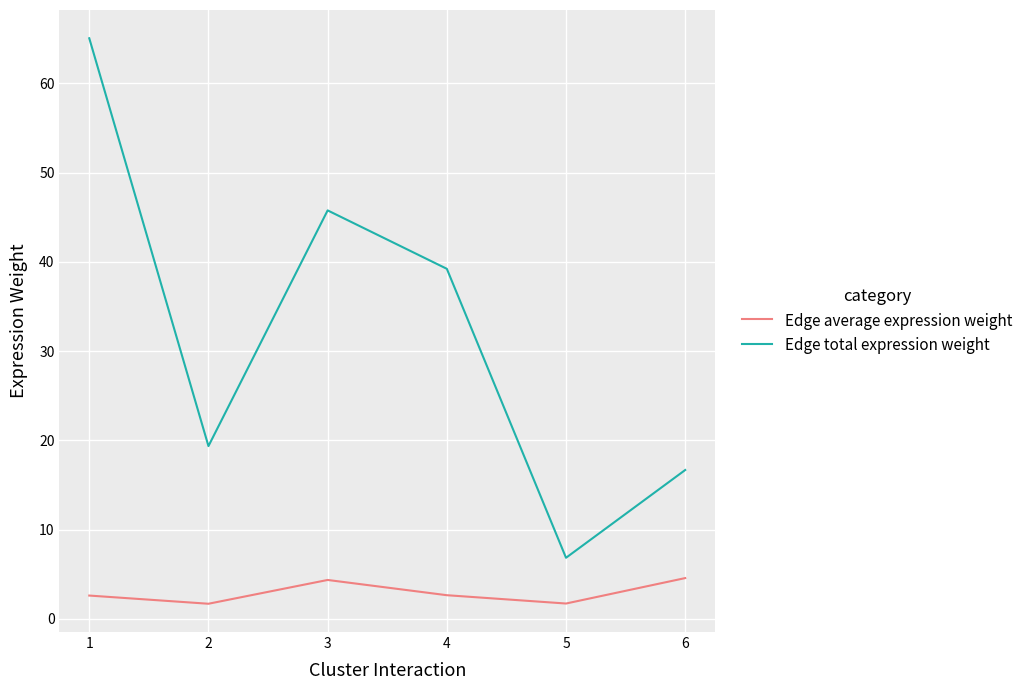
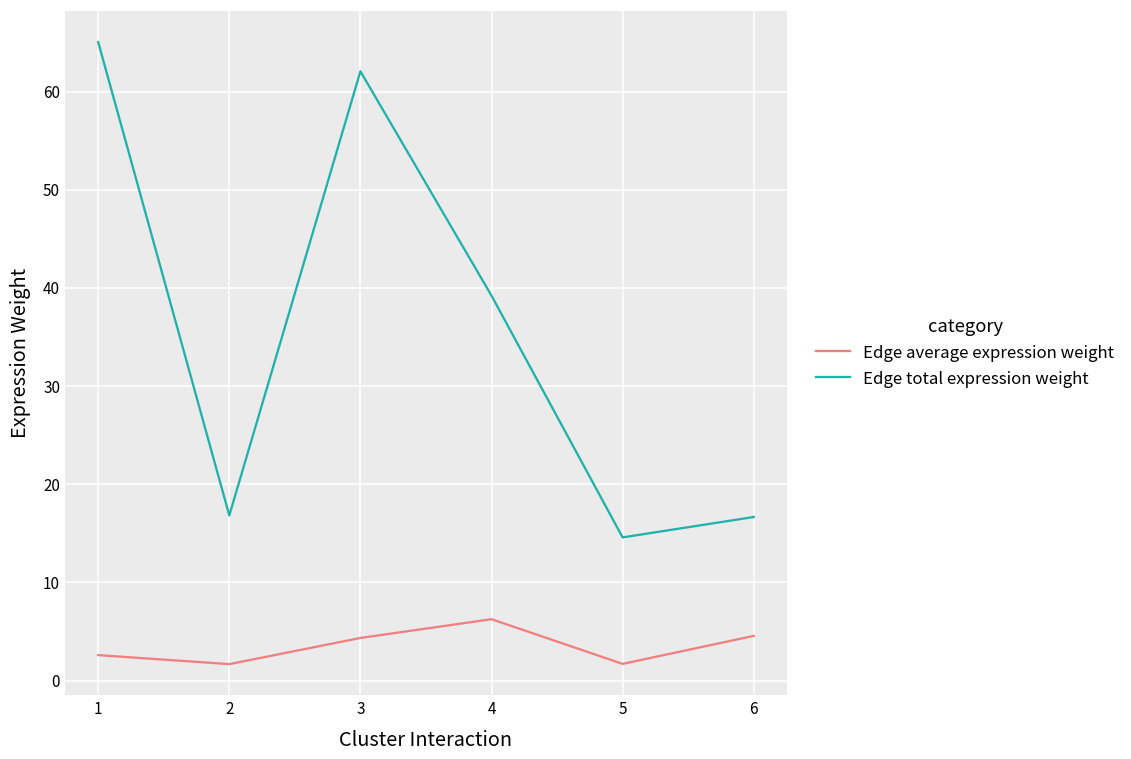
  {
    "Edge average expression weight": {
      "1": 3,
      "2": 2,
      "3": 4,
-     "4": 3,
+     "4": 6,
      "5": 2,
      "6": 5
    },
    "Edge total expression weight": {
      "1": 65,
-     "2": 19,
-     "3": 46,
+     "2": 17,
+     "3": 62,
      "4": 39,
-     "5": 7,
+     "5": 15,
      "6": 17
    }
  }
